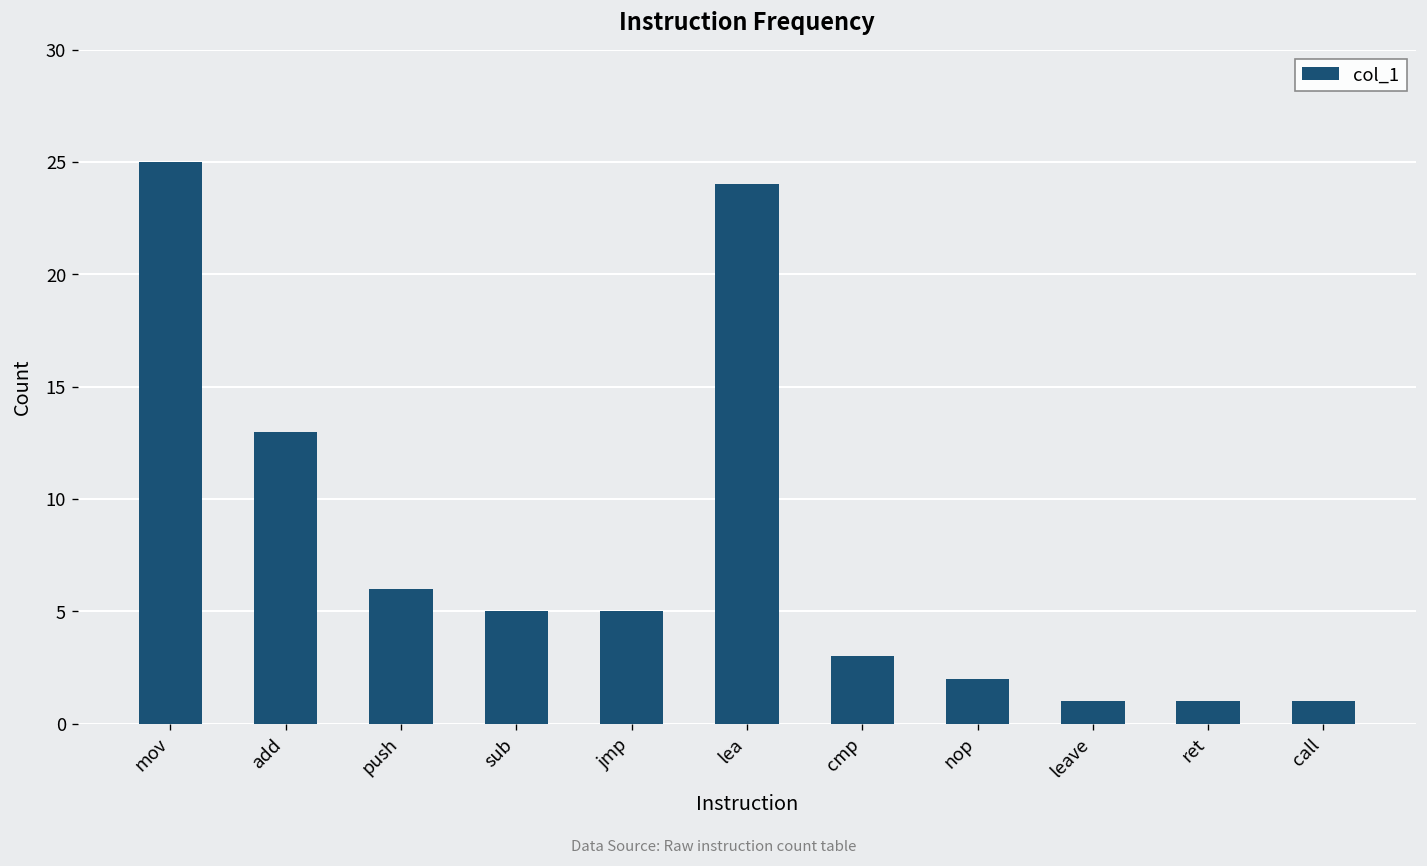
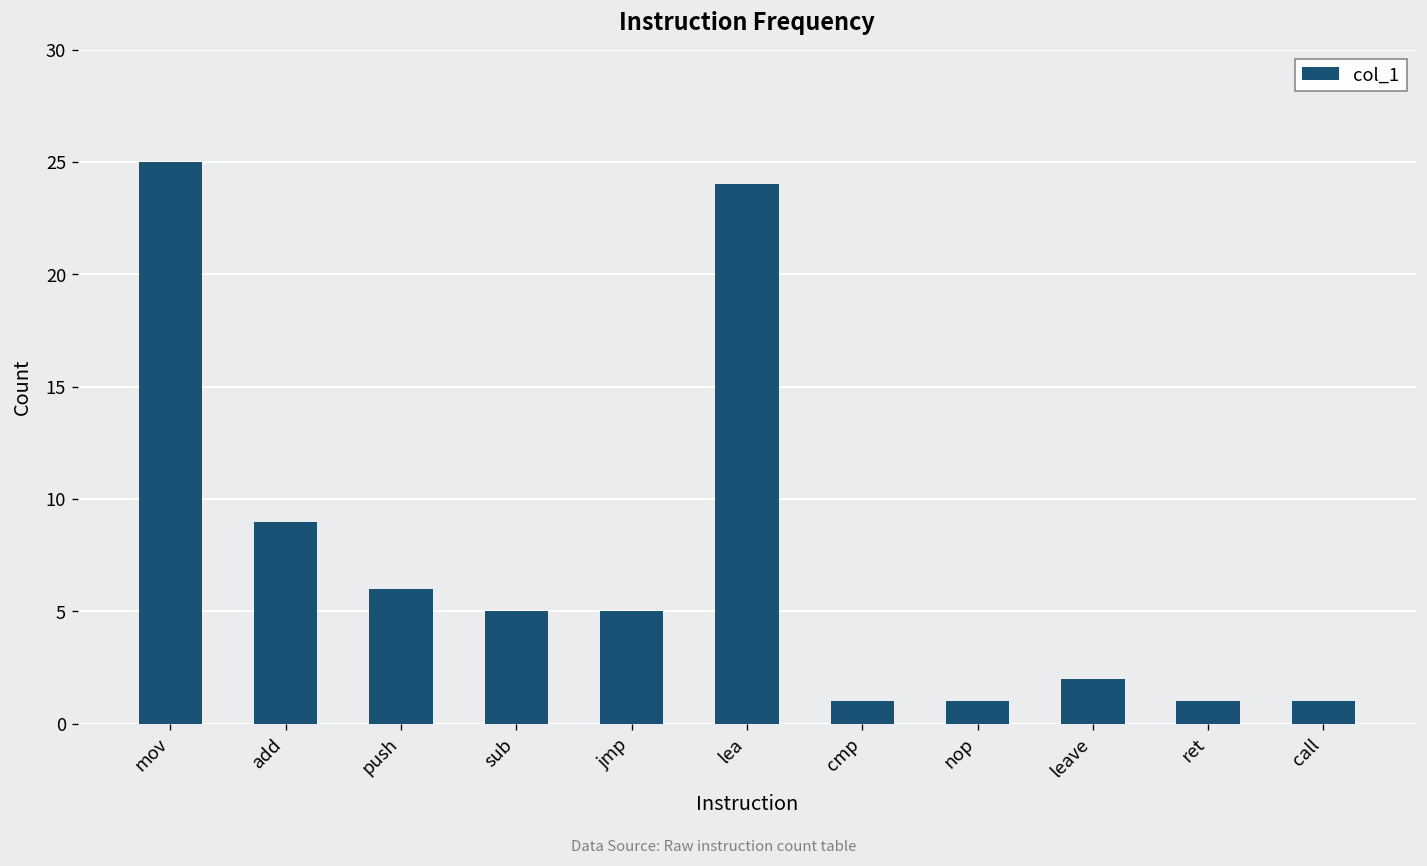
  {
    "mov": 25,
-   "add": 13,
+   "add": 9,
    "push": 6,
    "sub": 5,
    "jmp": 5,
    "lea": 24,
-   "cmp": 3,
-   "nop": 2,
-   "leave": 1,
+   "cmp": 1,
+   "nop": 1,
+   "leave": 2,
    "ret": 1,
    "call": 1
  }
